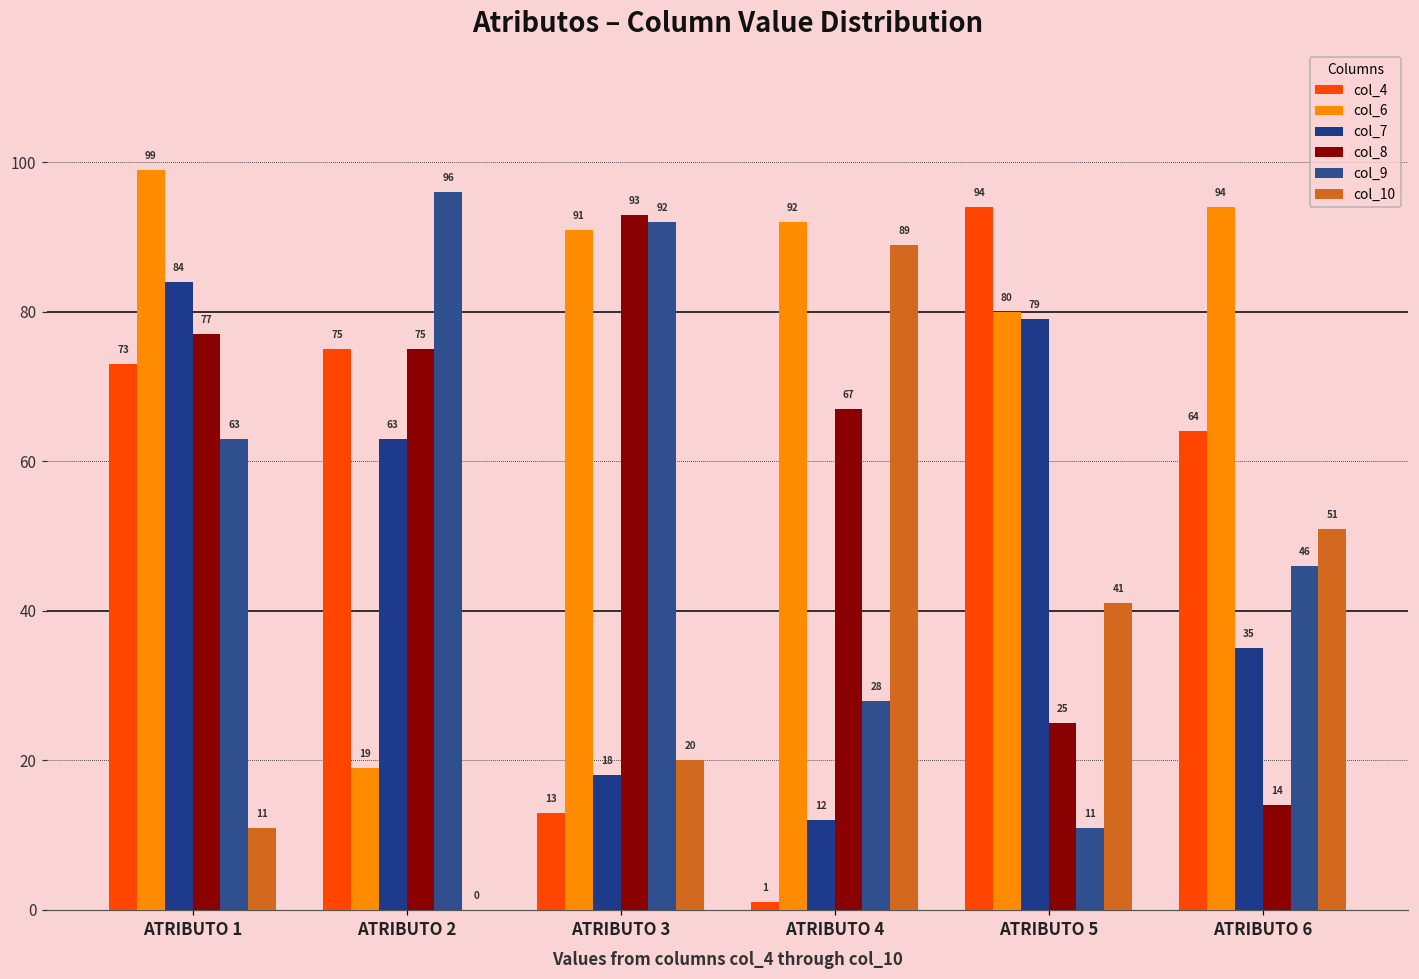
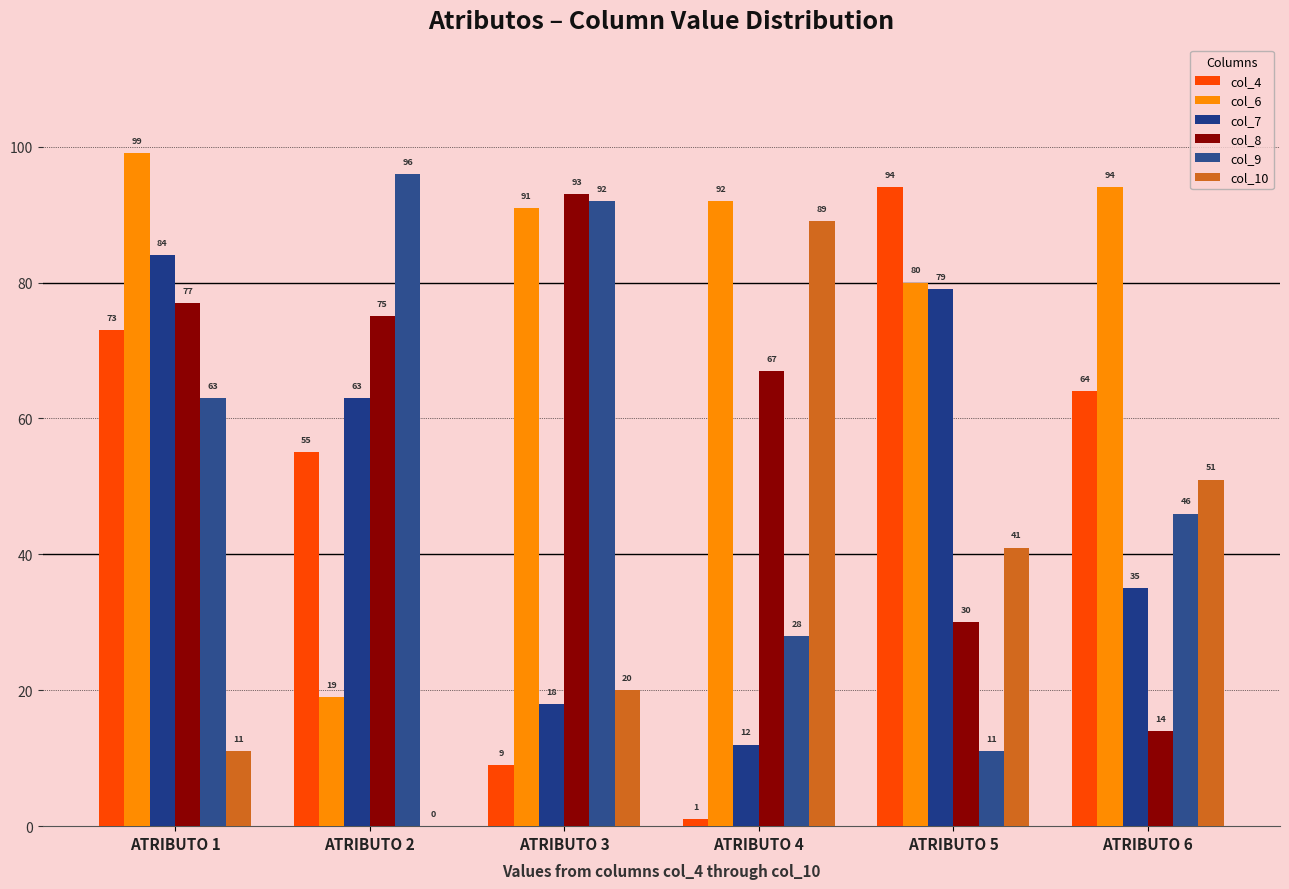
  {
    "col_4": {
      "ATRIBUTO 1": 73,
-     "ATRIBUTO 2": 75,
-     "ATRIBUTO 3": 13,
+     "ATRIBUTO 2": 55,
+     "ATRIBUTO 3": 9,
      "ATRIBUTO 4": 1,
      "ATRIBUTO 5": 94,
      "ATRIBUTO 6": 64
    },
    "col_6": {
      "ATRIBUTO 1": 99,
      "ATRIBUTO 2": 19,
      "ATRIBUTO 3": 91,
      "ATRIBUTO 4": 92,
      "ATRIBUTO 5": 80,
      "ATRIBUTO 6": 94
    },
    "col_8": {
      "ATRIBUTO 1": 77,
      "ATRIBUTO 2": 75,
      "ATRIBUTO 3": 93,
      "ATRIBUTO 4": 67,
-     "ATRIBUTO 5": 25,
+     "ATRIBUTO 5": 30,
      "ATRIBUTO 6": 14
    },
    "col_10": {
      "ATRIBUTO 1": 11,
      "ATRIBUTO 2": 0,
      "ATRIBUTO 3": 20,
      "ATRIBUTO 4": 89,
      "ATRIBUTO 5": 41,
      "ATRIBUTO 6": 51
    }
  }
